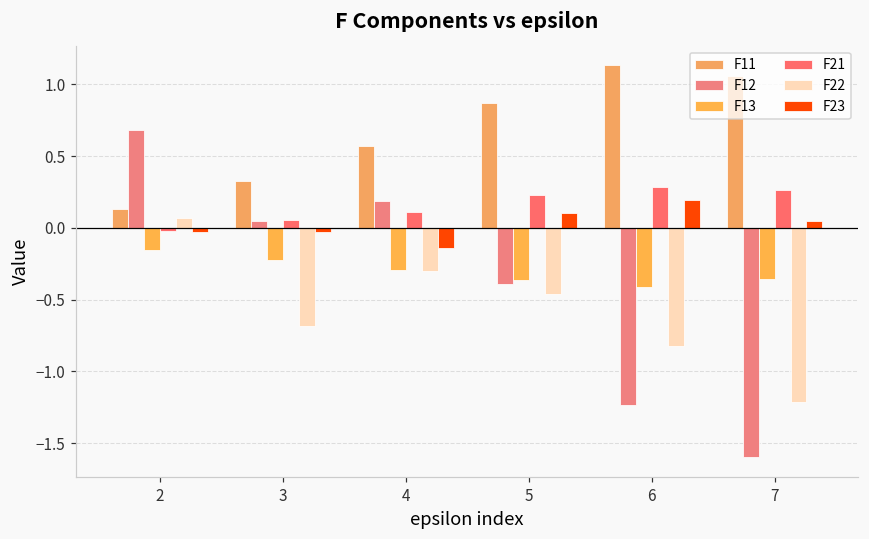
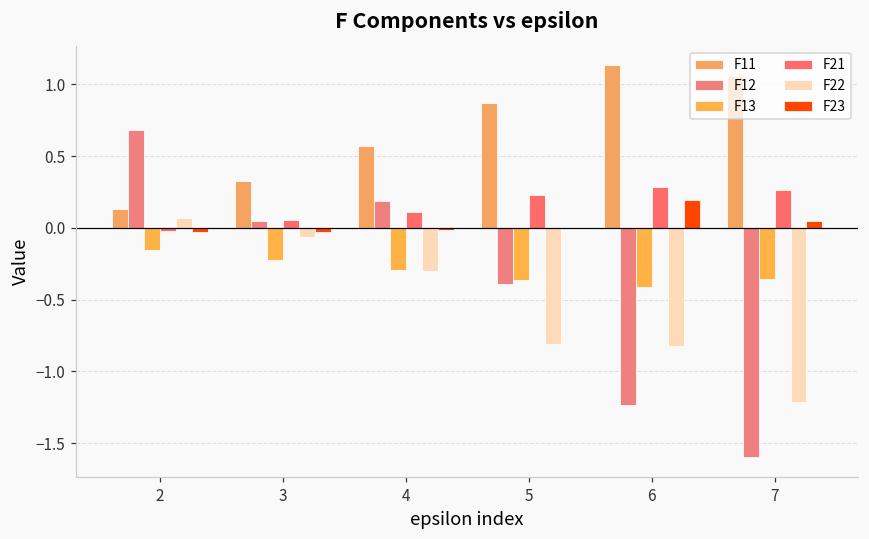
  {
    "F22": {
      "2": 0.07,
-     "3": -0.68,
+     "3": -0.06,
      "4": -0.30,
-     "5": -0.46,
+     "5": -0.81,
      "6": -0.82,
      "7": -1.21
    },
    "F23": {
      "2": -0.03,
      "3": -0.03,
-     "4": -0.14,
-     "5": 0.10,
+     "4": -0.01,
+     "5": 0.00,
      "6": 0.19,
      "7": 0.05
    }
  }
